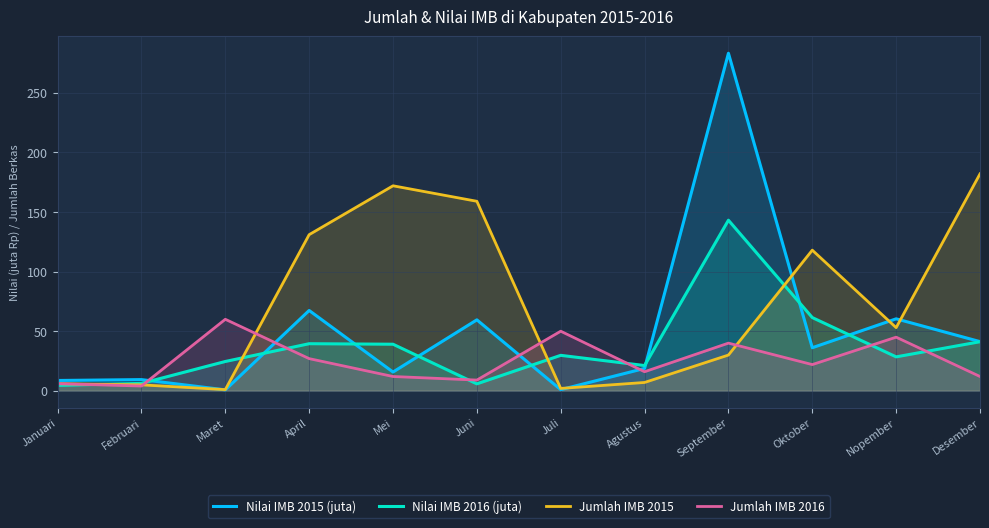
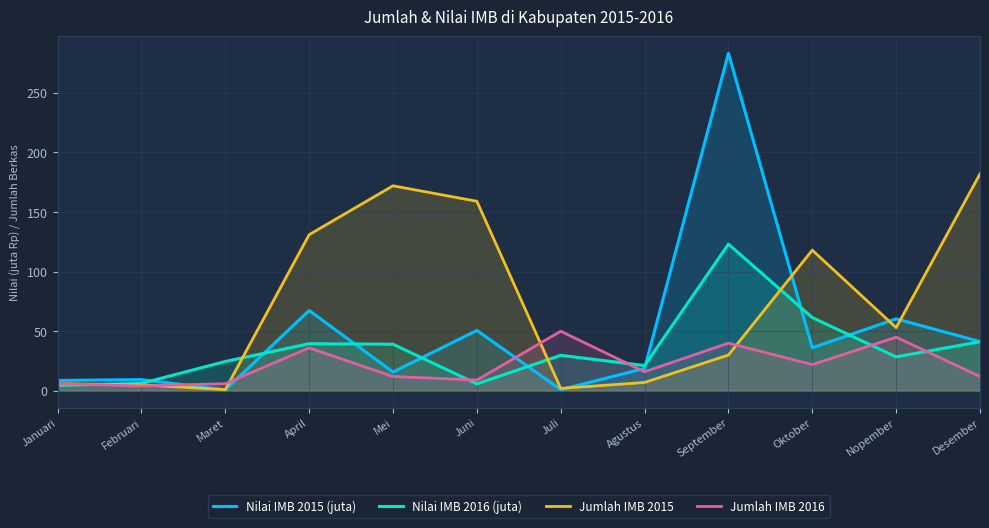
  {
    "Nilai IMB 2015 (juta)": {
      "Januari": 9,
      "Februari": 9,
      "April": 67,
      "Mei": 16,
-     "Juni": 60,
+     "Juni": 51,
      "Agustus": 19,
      "September": 283,
      "Oktober": 36,
      "Nopember": 60
    },
    "Nilai IMB 2016 (juta)": {
      "Maret": 25,
      "April": 40,
      "Mei": 39,
      "Juni": 6,
      "Juli": 30,
      "Agustus": 21,
-     "September": 143,
+     "September": 123,
      "Oktober": 61,
      "Nopember": 28
    },
    "Jumlah IMB 2015": {
      "April": 131,
      "Mei": 172,
      "Juni": 159,
      "Agustus": 7,
      "September": 30,
      "Oktober": 118,
      "Nopember": 53,
      "Desember": 182
    },
    "Jumlah IMB 2016": {
-     "Maret": 60,
-     "April": 27,
+     "Maret": 6,
+     "April": 36,
      "Mei": 12,
      "Juni": 9,
      "Juli": 50,
      "Agustus": 16,
      "September": 40,
      "Oktober": 22,
      "Nopember": 45,
      "Desember": 12
    }
  }
